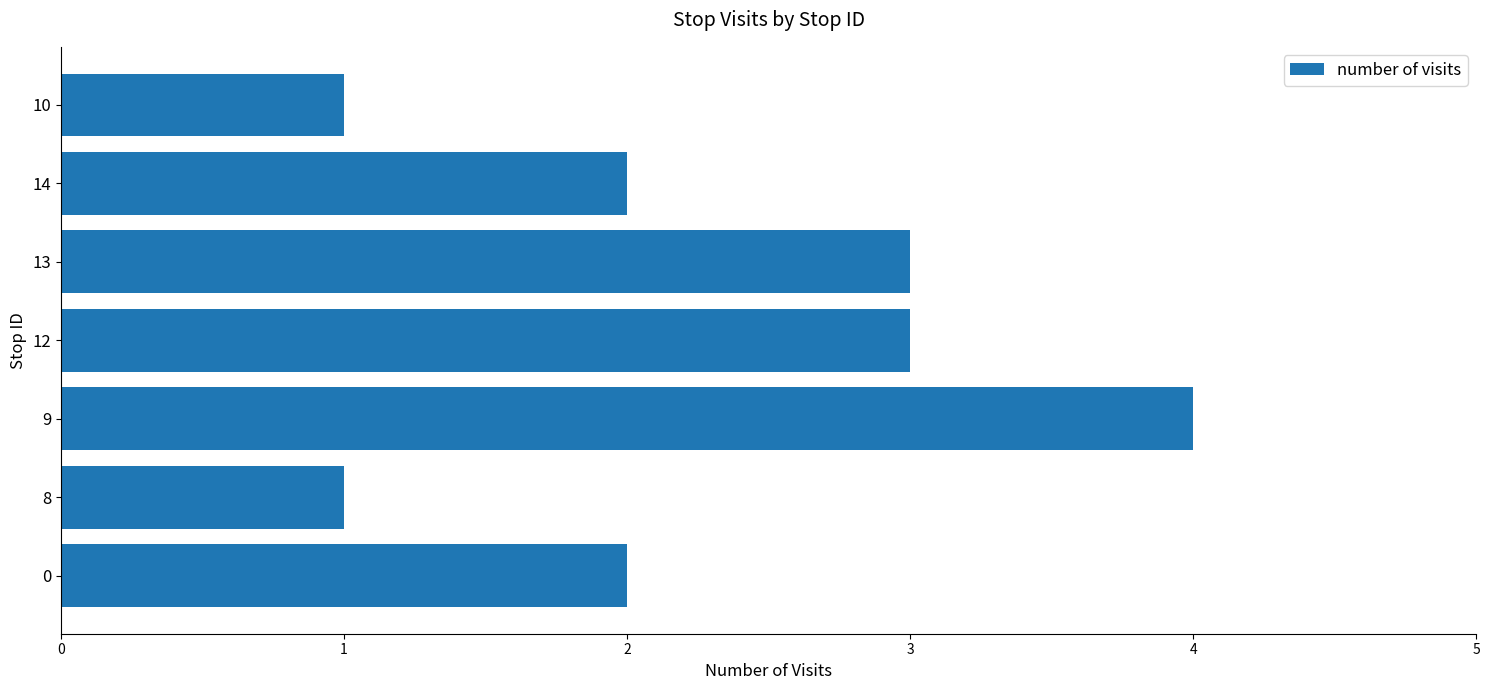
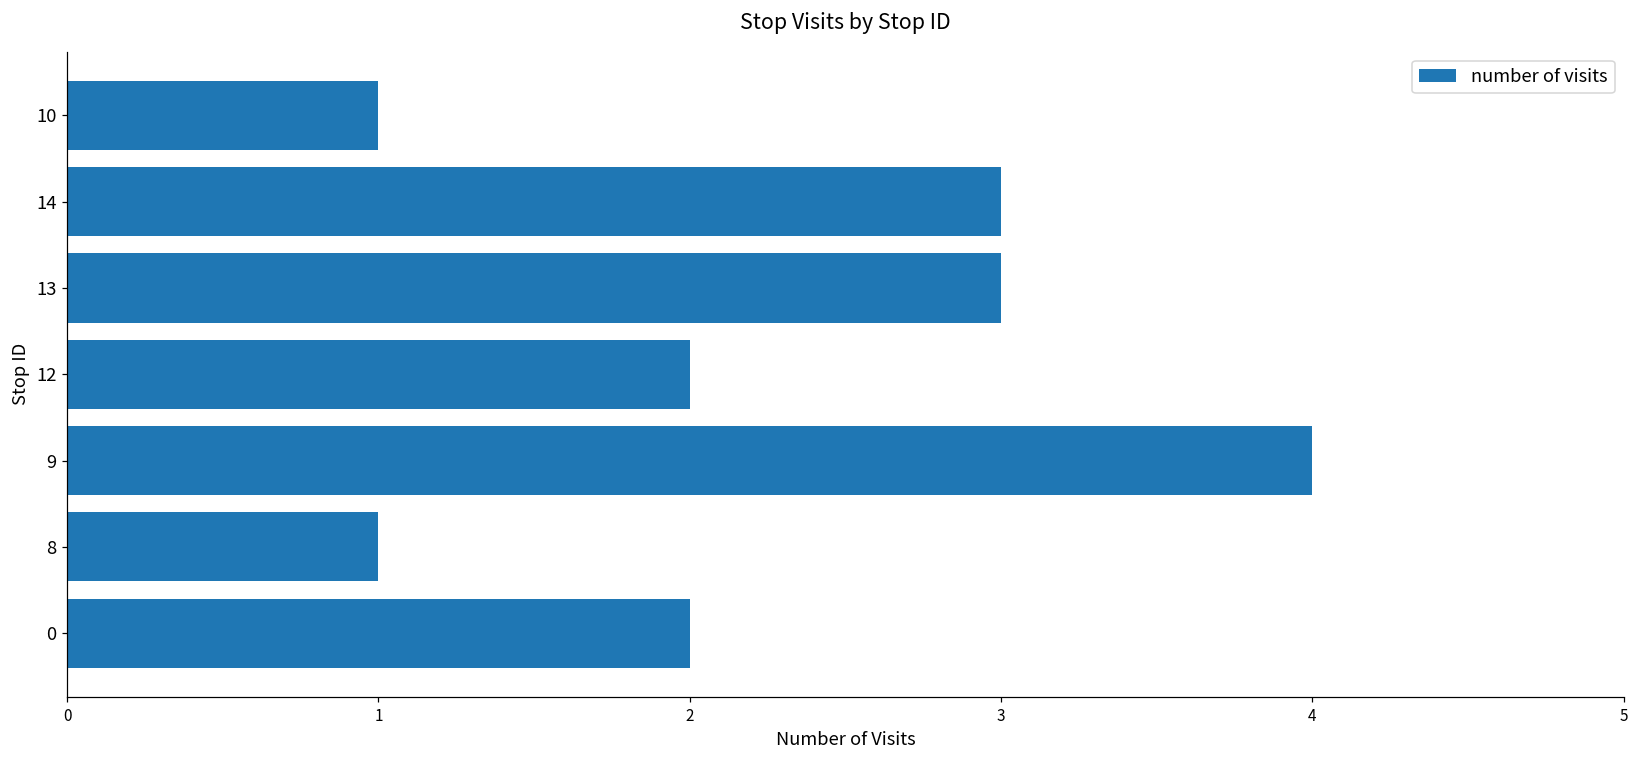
  {
    "10": 1,
-   "14": 2,
+   "14": 3,
    "13": 3,
-   "12": 3,
+   "12": 2,
    "9": 4,
    "8": 1,
    "0": 2
  }
